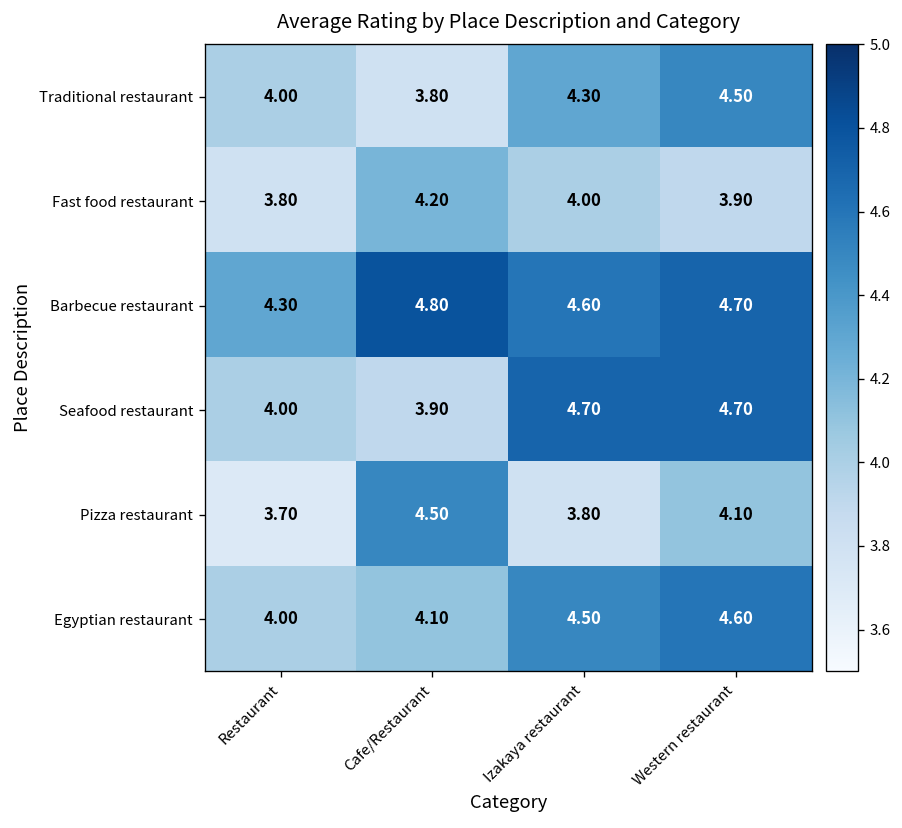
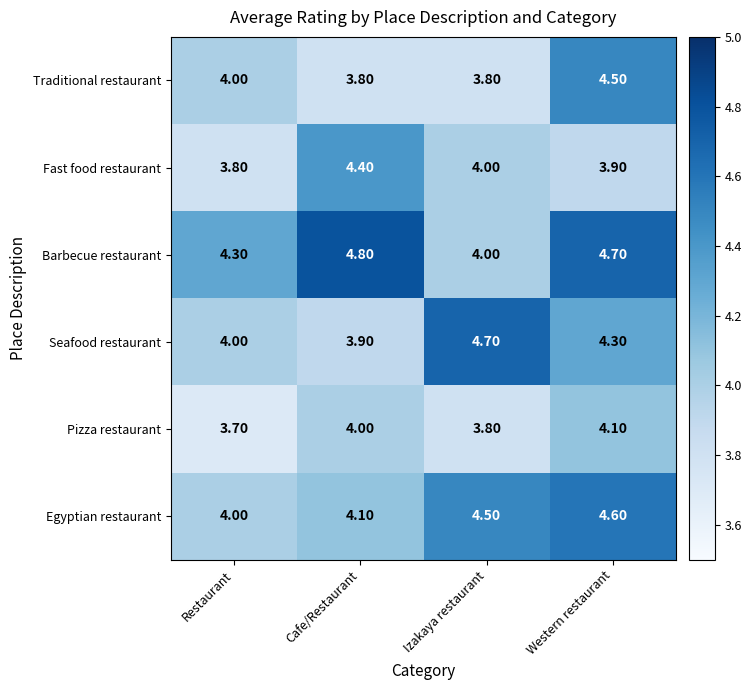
  {
    "Traditional restaurant": {
      "Restaurant": 4.00,
      "Cafe/Restaurant": 3.80,
-     "Izakaya restaurant": 4.30,
+     "Izakaya restaurant": 3.80,
      "Western restaurant": 4.50
    },
    "Fast food restaurant": {
      "Restaurant": 3.80,
-     "Cafe/Restaurant": 4.20,
+     "Cafe/Restaurant": 4.40,
      "Izakaya restaurant": 4.00,
      "Western restaurant": 3.90
    },
    "Barbecue restaurant": {
      "Restaurant": 4.30,
      "Cafe/Restaurant": 4.80,
-     "Izakaya restaurant": 4.60,
+     "Izakaya restaurant": 4.00,
      "Western restaurant": 4.70
    },
    "Seafood restaurant": {
      "Restaurant": 4.00,
      "Cafe/Restaurant": 3.90,
      "Izakaya restaurant": 4.70,
-     "Western restaurant": 4.70
+     "Western restaurant": 4.30
    },
    "Pizza restaurant": {
      "Restaurant": 3.70,
-     "Cafe/Restaurant": 4.50,
+     "Cafe/Restaurant": 4.00,
      "Izakaya restaurant": 3.80,
      "Western restaurant": 4.10
    },
    "Egyptian restaurant": {
      "Restaurant": 4.00,
      "Cafe/Restaurant": 4.10,
      "Izakaya restaurant": 4.50,
      "Western restaurant": 4.60
    }
  }
